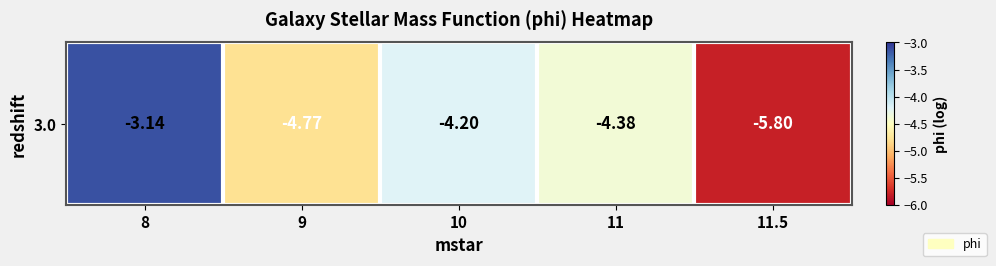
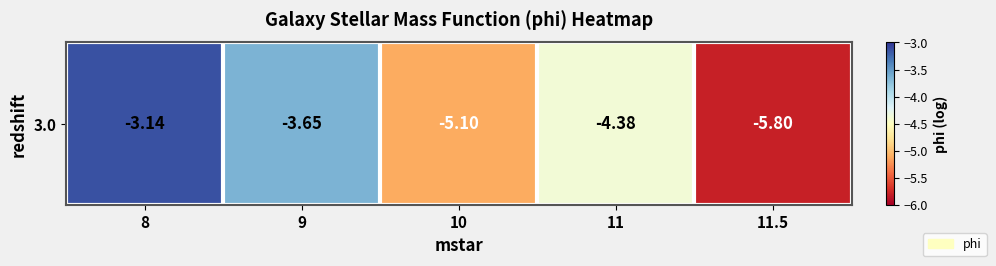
  {
    "3.0": {
      "8": -3.14,
-     "9": -4.77,
-     "10": -4.20,
+     "9": -3.65,
+     "10": -5.10,
      "11": -4.38,
      "11.5": -5.80
    }
  }
